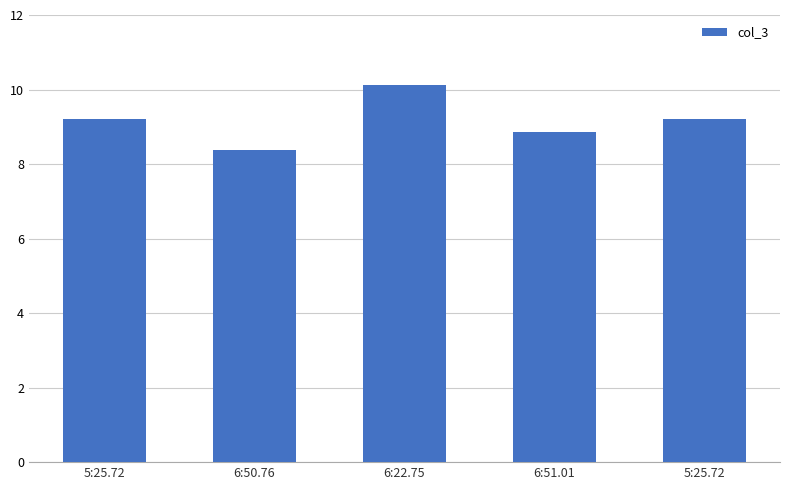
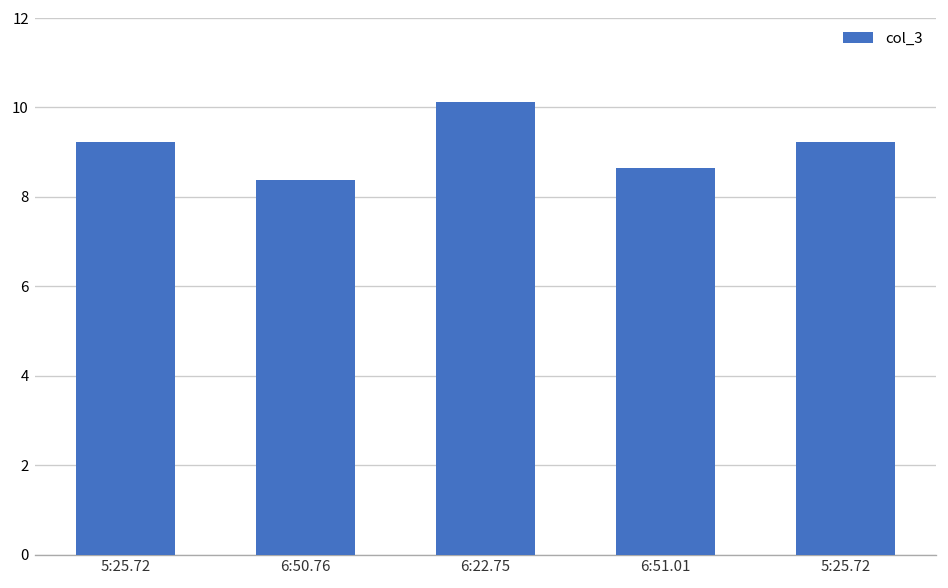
  {
    "6:50.76": 8.4,
    "6:22.75": 10.1,
-   "6:51.01": 8.9
+   "6:51.01": 8.6
  }
